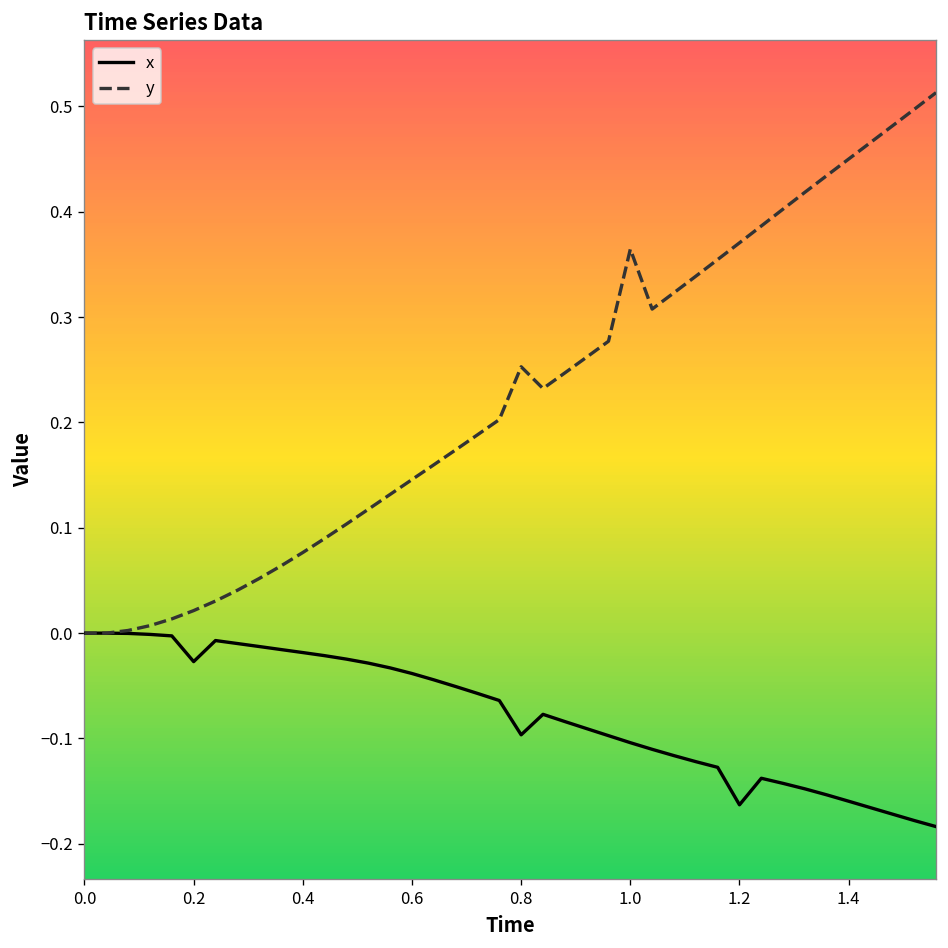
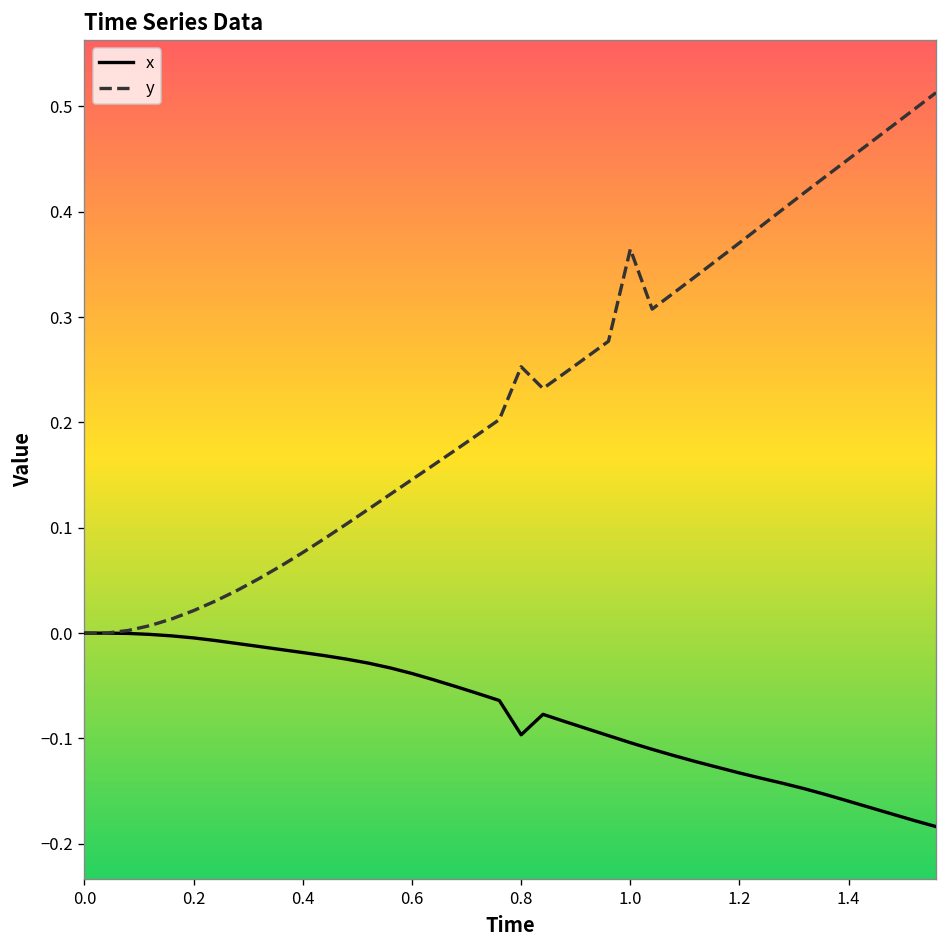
  {
    "x": {
-     "0.2": -0.03,
+     "0.2": 0.00,
      "0.4": -0.02,
      "0.6": -0.04,
      "0.8": -0.10,
      "1.0": -0.10,
-     "1.2": -0.16,
+     "1.2": -0.13,
      "1.4": -0.16
    },
    "y": {
      "0.2": 0.02,
      "0.4": 0.08,
      "0.6": 0.15,
      "0.8": 0.25,
      "1.0": 0.36,
      "1.2": 0.37,
      "1.4": 0.45
    }
  }
